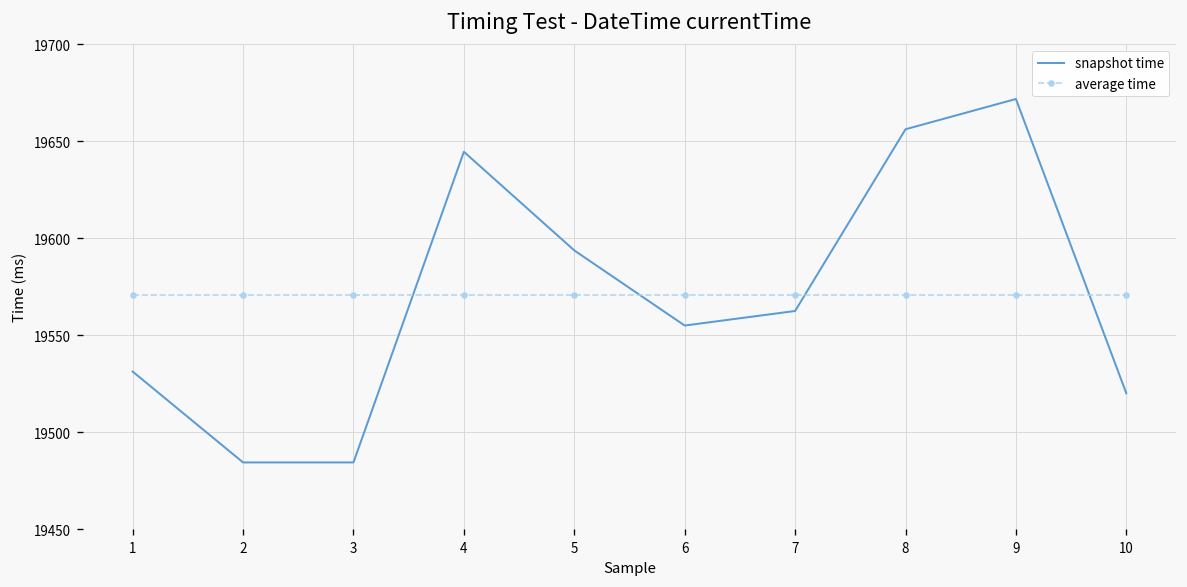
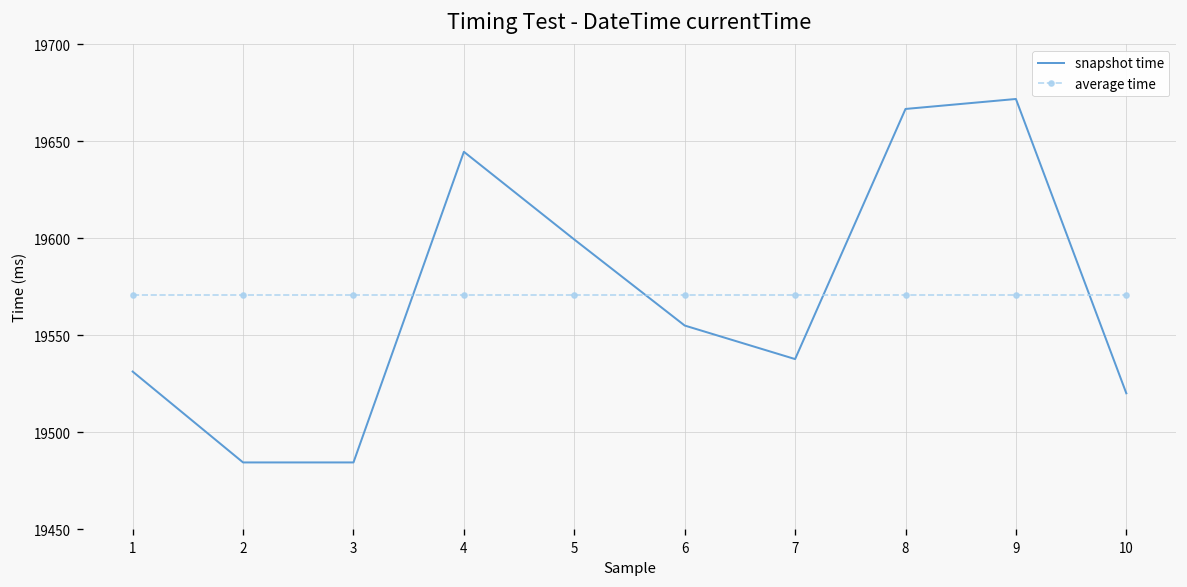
  {
    "snapshot time": {
      "1": 19531,
      "2": 19484,
      "3": 19484,
      "4": 19645,
-     "5": 19594,
+     "5": 19599,
      "6": 19555,
-     "7": 19563,
-     "8": 19656,
+     "7": 19538,
+     "8": 19667,
      "9": 19672,
      "10": 19520
    },
    "average time": {
      "1": 19571,
      "2": 19571,
      "3": 19571,
      "4": 19571,
      "5": 19571,
      "6": 19571,
      "7": 19571,
      "8": 19571,
      "9": 19571,
      "10": 19571
    }
  }
